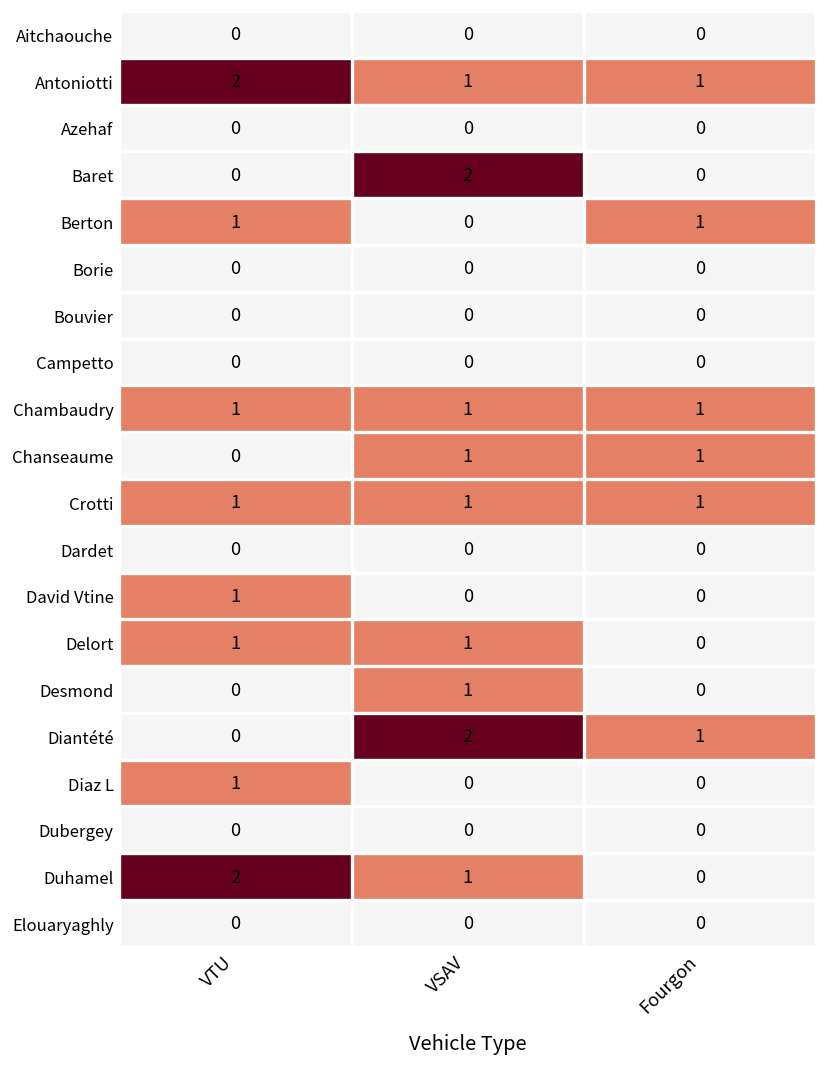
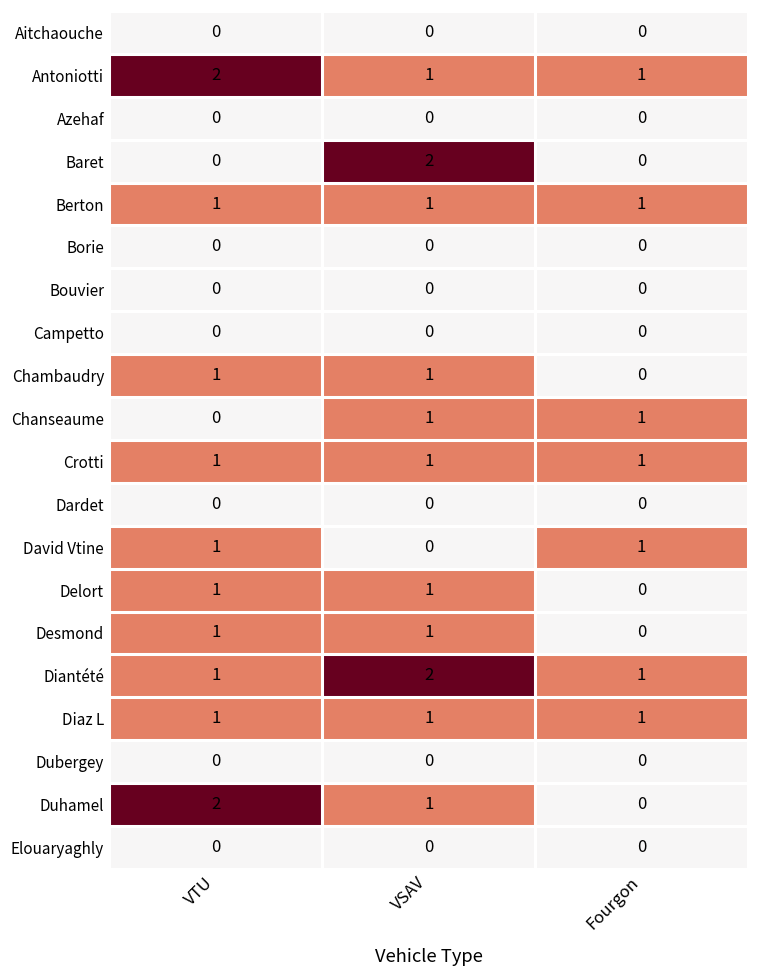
  {
    "Aitchaouche": {
      "VTU": 0,
      "VSAV": 0,
      "Fourgon": 0
    },
    "Antoniotti": {
      "VTU": 2,
      "VSAV": 1,
      "Fourgon": 1
    },
    "Azehaf": {
      "VTU": 0,
      "VSAV": 0,
      "Fourgon": 0
    },
    "Baret": {
      "VTU": 0,
      "VSAV": 2,
      "Fourgon": 0
    },
    "Berton": {
      "VTU": 1,
-     "VSAV": 0,
+     "VSAV": 1,
      "Fourgon": 1
    },
    "Borie": {
      "VTU": 0,
      "VSAV": 0,
      "Fourgon": 0
    },
    "Bouvier": {
      "VTU": 0,
      "VSAV": 0,
      "Fourgon": 0
    },
    "Campetto": {
      "VTU": 0,
      "VSAV": 0,
      "Fourgon": 0
    },
    "Chambaudry": {
      "VTU": 1,
      "VSAV": 1,
-     "Fourgon": 1
+     "Fourgon": 0
    },
    "Chanseaume": {
      "VTU": 0,
      "VSAV": 1,
      "Fourgon": 1
    },
    "Crotti": {
      "VTU": 1,
      "VSAV": 1,
      "Fourgon": 1
    },
    "Dardet": {
      "VTU": 0,
      "VSAV": 0,
      "Fourgon": 0
    },
    "David Vtine": {
      "VTU": 1,
      "VSAV": 0,
-     "Fourgon": 0
+     "Fourgon": 1
    },
    "Delort": {
      "VTU": 1,
      "VSAV": 1,
      "Fourgon": 0
    },
    "Desmond": {
-     "VTU": 0,
+     "VTU": 1,
      "VSAV": 1,
      "Fourgon": 0
    },
    "Diantété": {
-     "VTU": 0,
+     "VTU": 1,
      "VSAV": 2,
      "Fourgon": 1
    },
    "Diaz L": {
      "VTU": 1,
-     "VSAV": 0,
-     "Fourgon": 0
+     "VSAV": 1,
+     "Fourgon": 1
    },
    "Dubergey": {
      "VTU": 0,
      "VSAV": 0,
      "Fourgon": 0
    },
    "Duhamel": {
      "VTU": 2,
      "VSAV": 1,
      "Fourgon": 0
    },
    "Elouaryaghly": {
      "VTU": 0,
      "VSAV": 0,
      "Fourgon": 0
    }
  }
